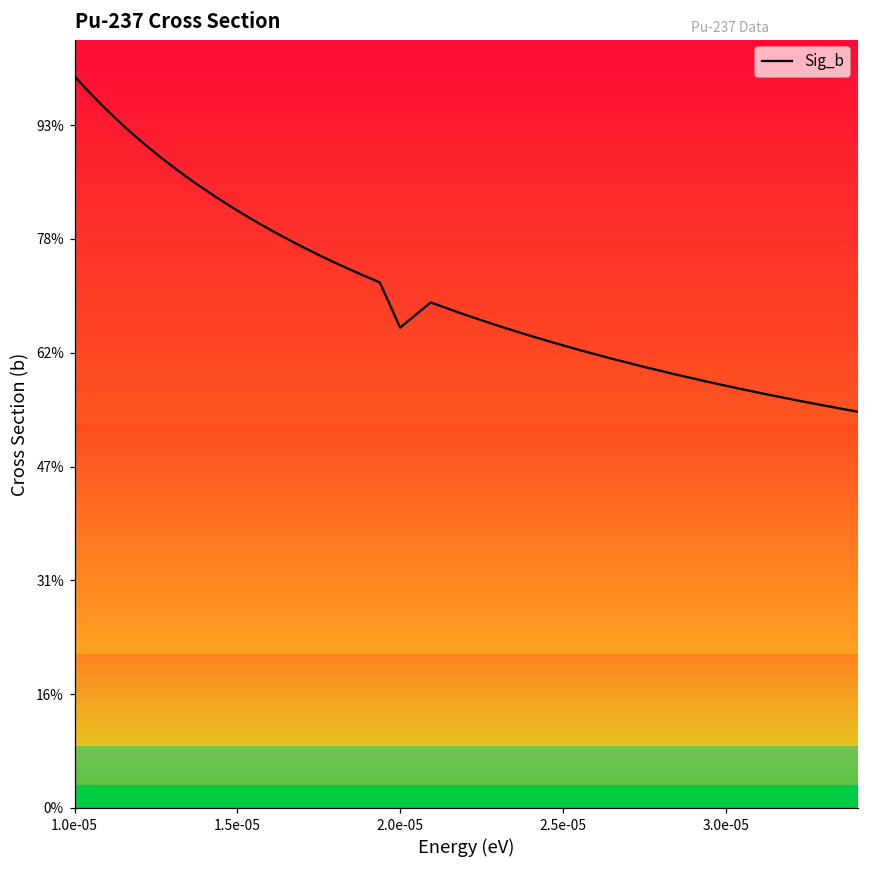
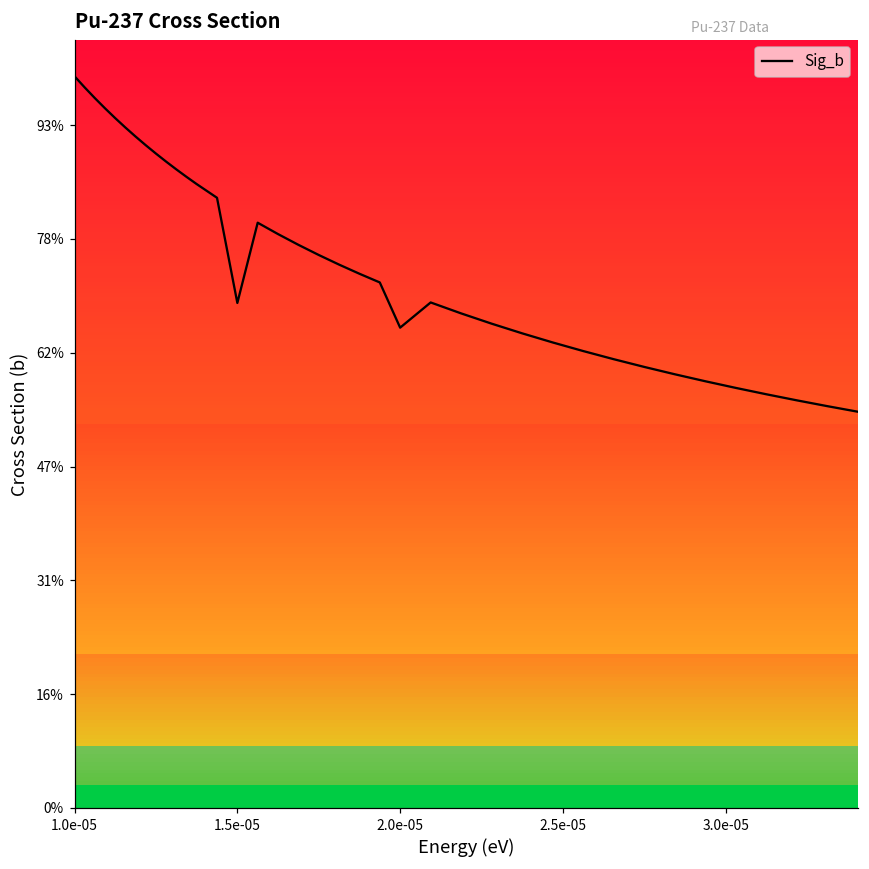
  {
    "1.0e-05": "100%",
-   "1.5e-05": "81%",
+   "1.5e-05": "69%",
    "2.0e-05": "65%"
  }
